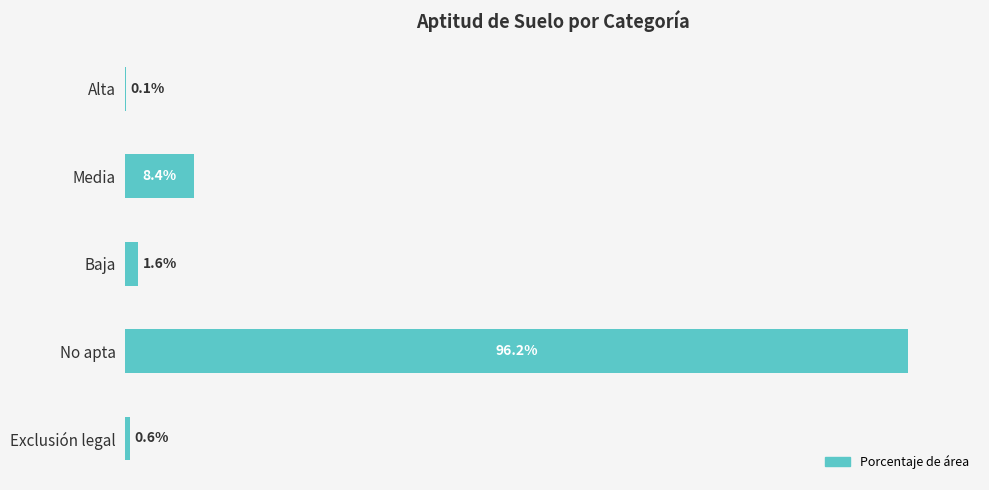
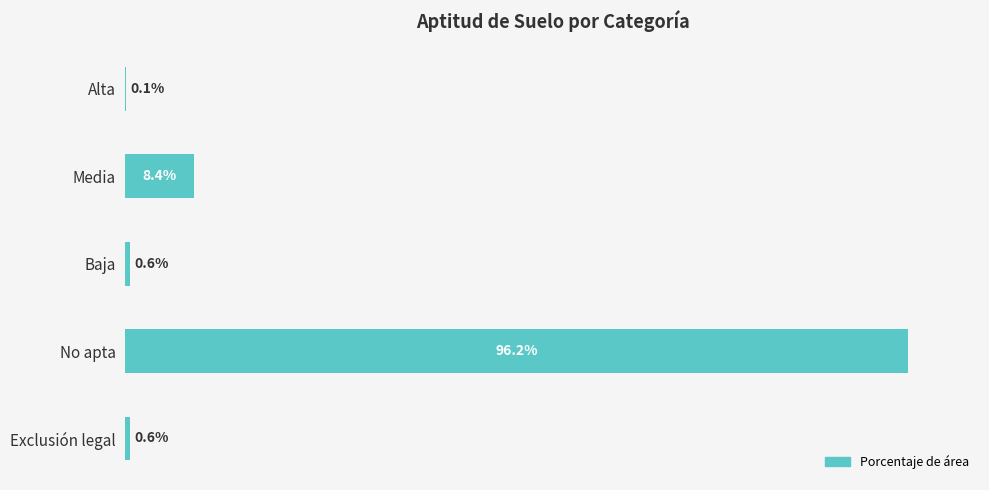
  {
    "Alta": "0.1%",
    "Media": "8.4%",
-   "Baja": "1.6%",
+   "Baja": "0.6%",
    "No apta": "96.2%",
    "Exclusión legal": "0.6%"
  }
